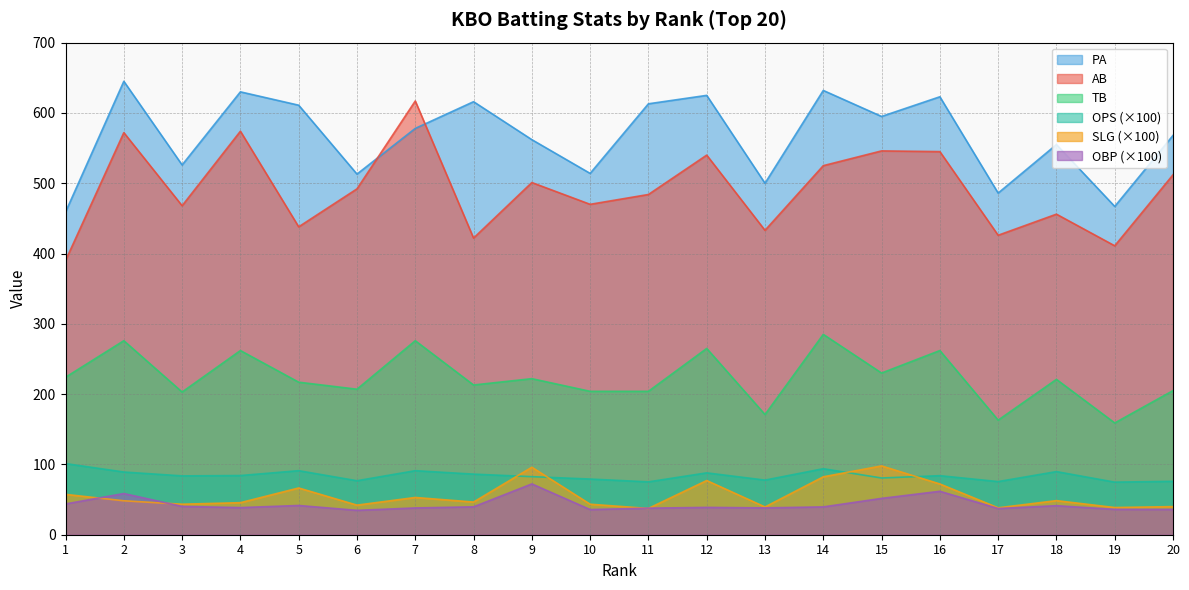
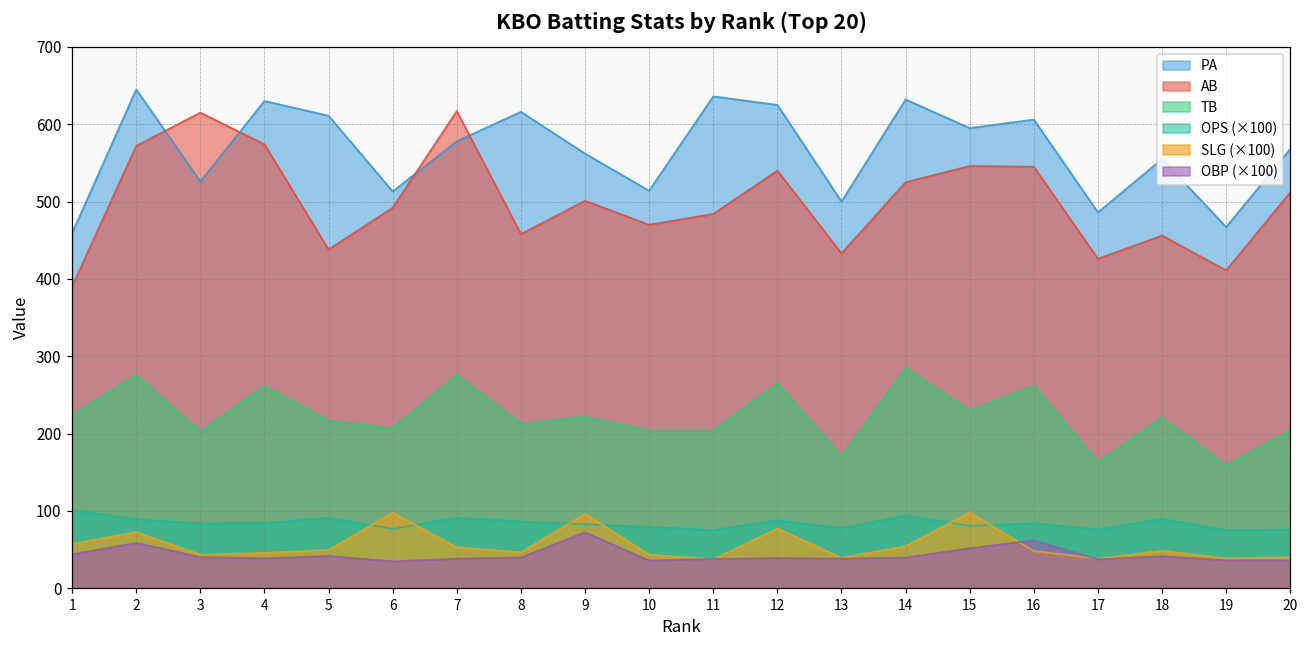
  {
    "PA": {
      "1": 460,
      "2": 650,
      "3": 530,
      "4": 630,
      "5": 610,
      "6": 510,
      "7": 580,
      "8": 620,
      "9": 560,
      "10": 510,
-     "11": 610,
+     "11": 640,
      "12": 630,
      "13": 500,
      "14": 630,
      "15": 600,
-     "16": 620,
+     "16": 610,
      "17": 490,
      "19": 470,
      "20": 570
    },
    "AB": {
      "1": 390,
      "2": 570,
-     "3": 470,
+     "3": 620,
      "4": 570,
      "5": 440,
      "6": 490,
      "7": 620,
-     "8": 420,
+     "8": 460,
      "9": 500,
      "10": 470,
      "11": 480,
      "12": 540,
      "13": 430,
      "14": 530,
      "15": 550,
      "16": 550,
      "17": 430,
      "18": 460,
      "19": 410,
      "20": 510
    },
    "SLG (×100)": {
      "1": 60,
-     "2": 50,
+     "2": 70,
      "4": 50,
-     "5": 70,
-     "6": 40,
+     "5": 50,
+     "6": 100,
      "7": 50,
      "8": 50,
      "9": 100,
      "10": 40,
      "12": 80,
-     "14": 80,
+     "14": 50,
      "15": 100,
-     "16": 70,
+     "16": 50,
      "18": 50,
      "20": 40
    },
    "OBP (×100)": {
      "1": 40,
      "2": 60,
      "4": 40,
      "5": 40,
      "6": 30,
      "7": 40,
      "8": 40,
      "9": 70,
      "10": 40,
      "12": 40,
      "14": 40,
      "15": 50,
      "16": 60,
      "18": 40,
      "20": 40
    }
  }
